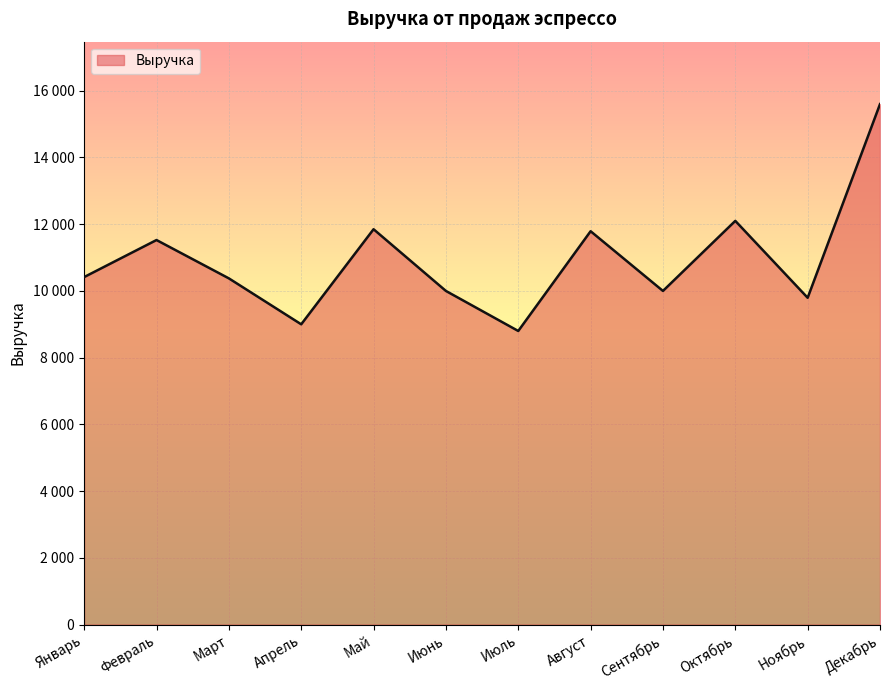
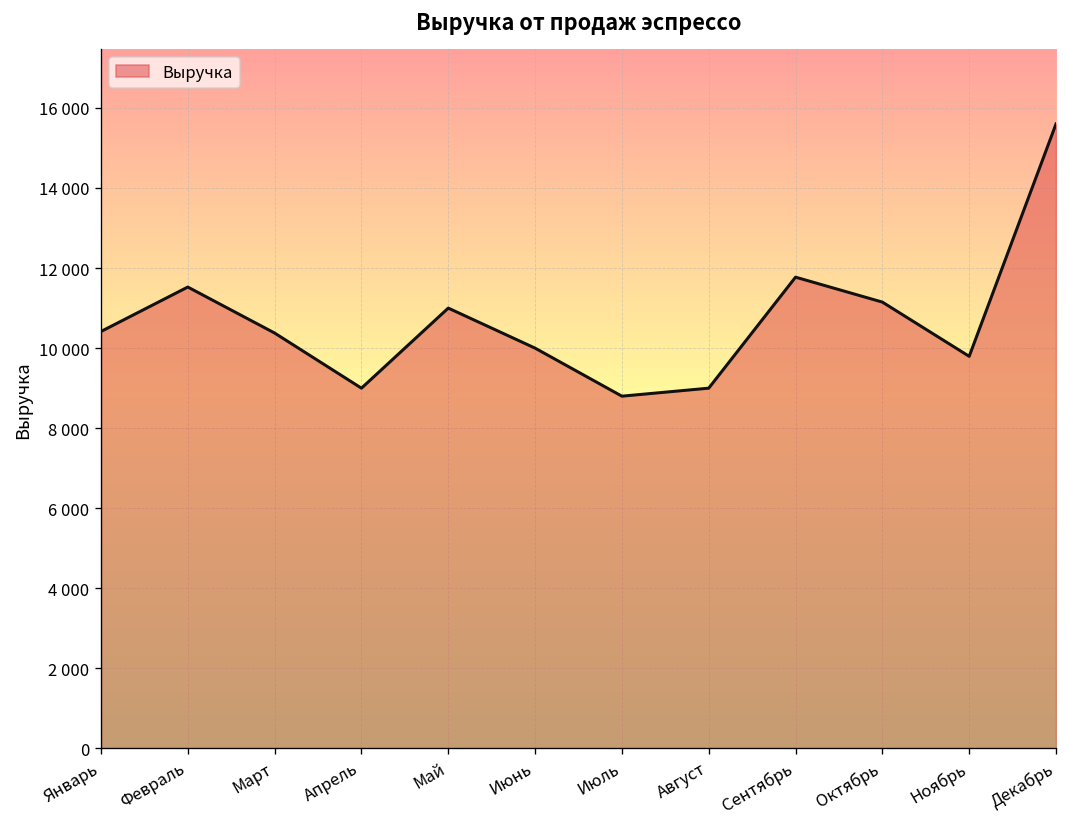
  {
    "Январь": 10400,
    "Февраль": 11500,
    "Март": 10400,
    "Апрель": 9000,
-   "Май": 11900,
+   "Май": 11000,
    "Июнь": 10000,
    "Июль": 8800,
-   "Август": 11800,
-   "Сентябрь": 10000,
-   "Октябрь": 12100,
+   "Август": 9000,
+   "Сентябрь": 11800,
+   "Октябрь": 11200,
    "Ноябрь": 9800,
    "Декабрь": 15600
  }
